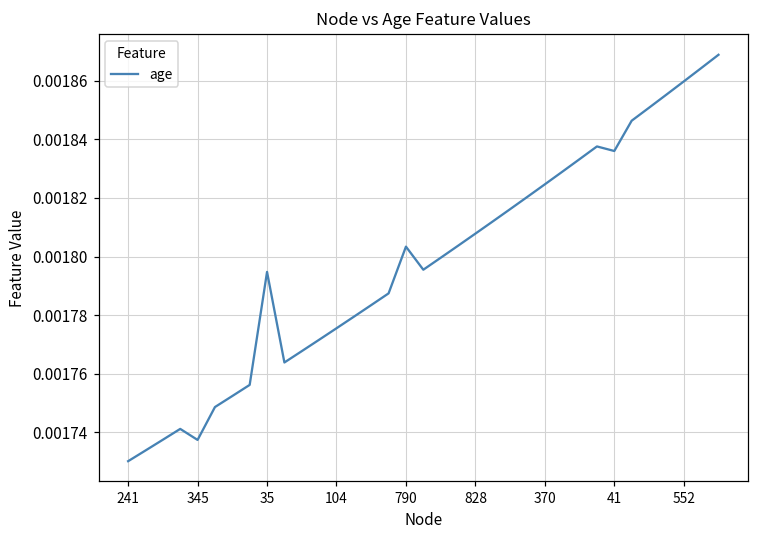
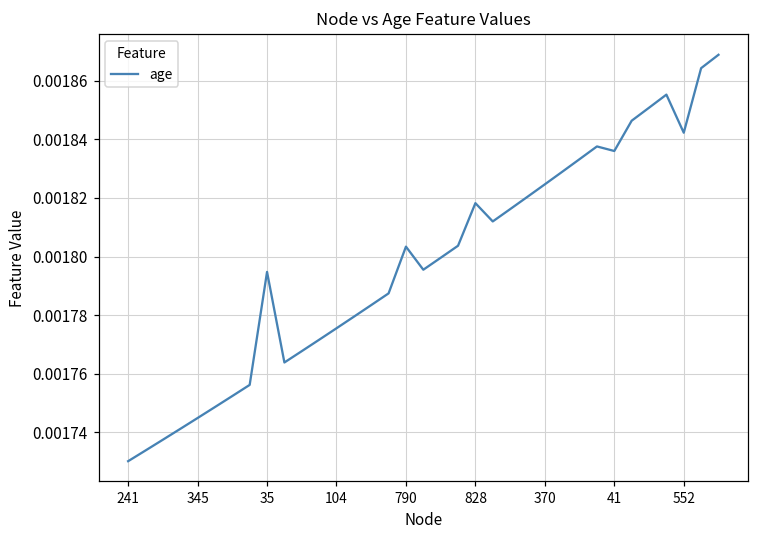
  {
    "241": 0.001730,
-   "345": 0.001737,
+   "345": 0.001745,
    "35": 0.001795,
    "104": 0.001775,
    "790": 0.001803,
-   "828": 0.001808,
+   "828": 0.001818,
    "370": 0.001825,
    "41": 0.001836,
-   "552": 0.001860
+   "552": 0.001842
  }
